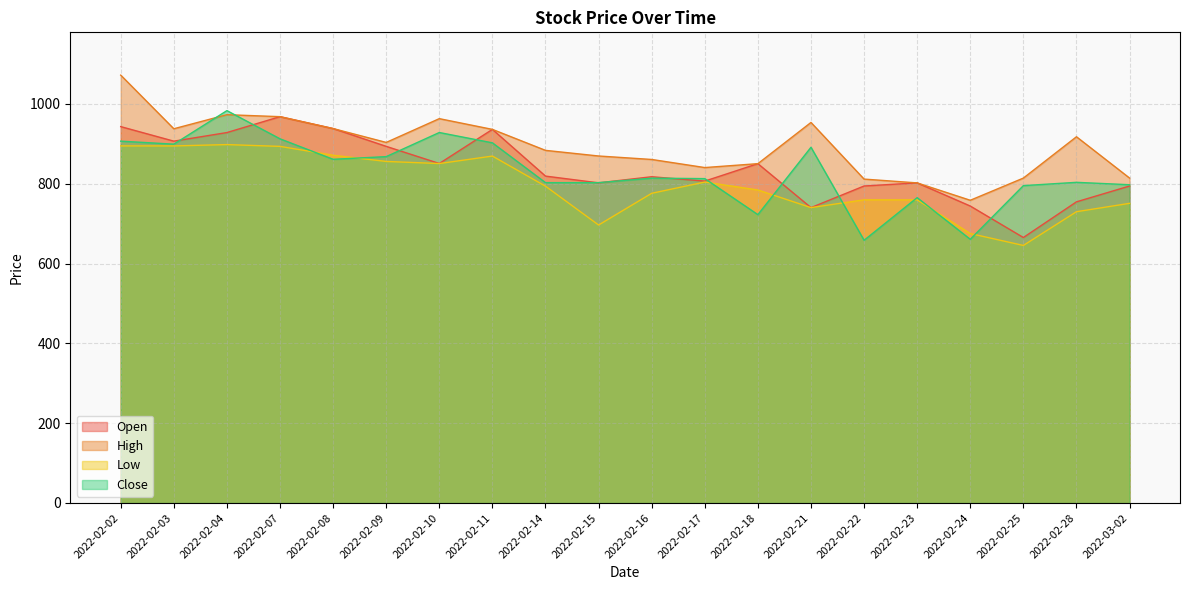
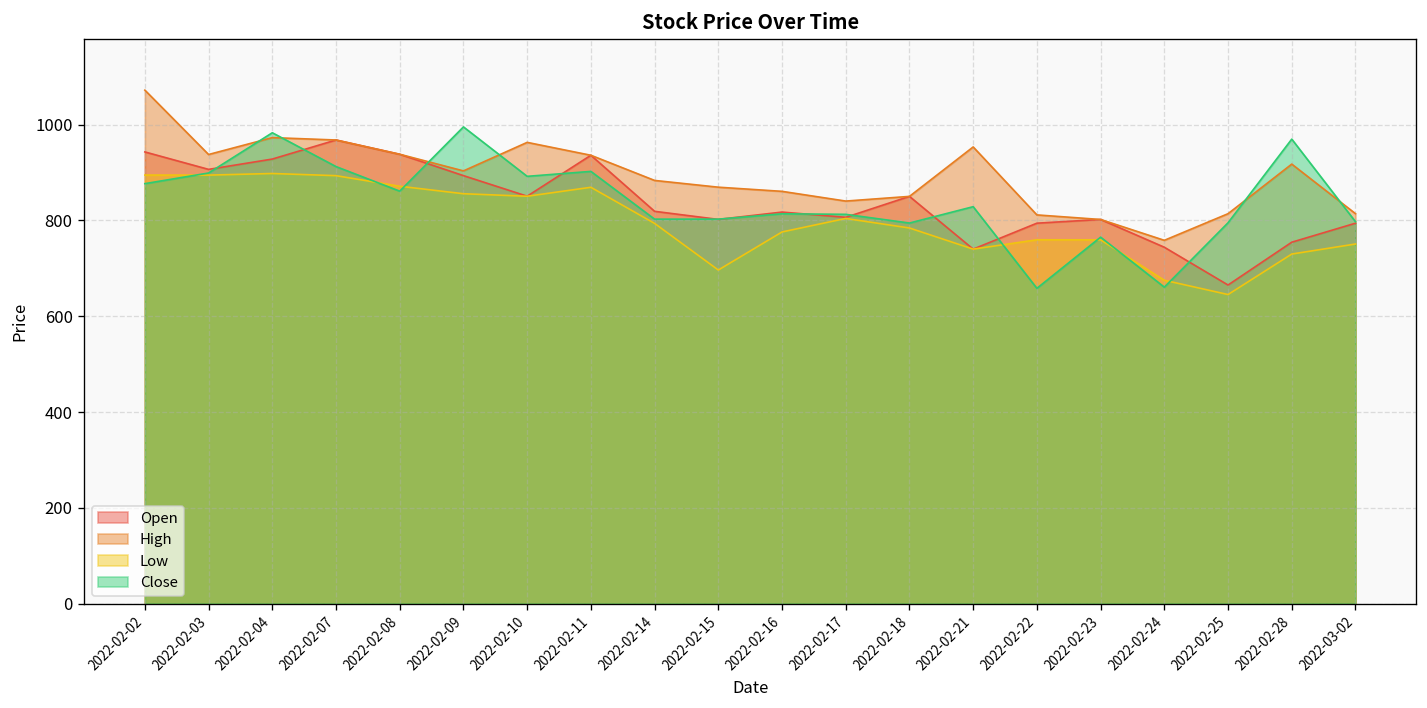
  {
    "Close": {
-     "2022-02-02": 910,
+     "2022-02-02": 880,
      "2022-02-04": 980,
      "2022-02-07": 910,
      "2022-02-08": 860,
-     "2022-02-09": 870,
-     "2022-02-10": 930,
+     "2022-02-09": 1000,
+     "2022-02-10": 890,
      "2022-02-11": 900,
      "2022-02-14": 800,
-     "2022-02-18": 720,
-     "2022-02-21": 890,
+     "2022-02-18": 790,
+     "2022-02-21": 830,
      "2022-02-22": 660,
      "2022-02-24": 660,
      "2022-02-25": 800,
-     "2022-02-28": 800
+     "2022-02-28": 970
    }
  }
